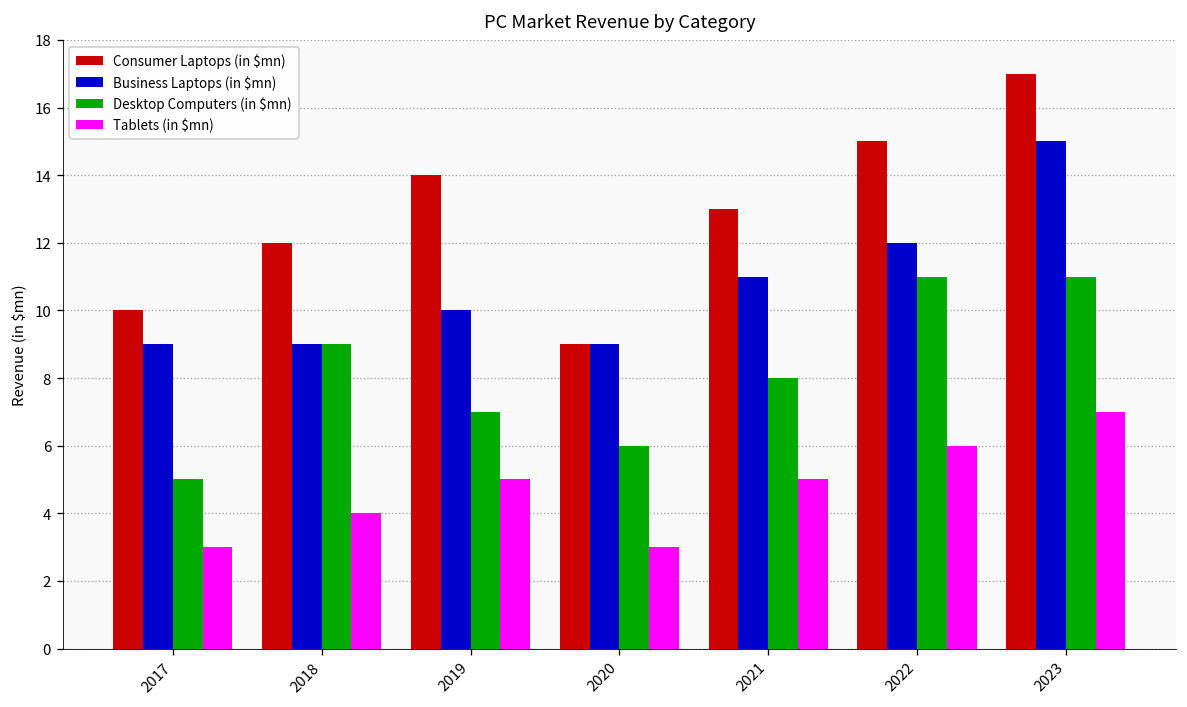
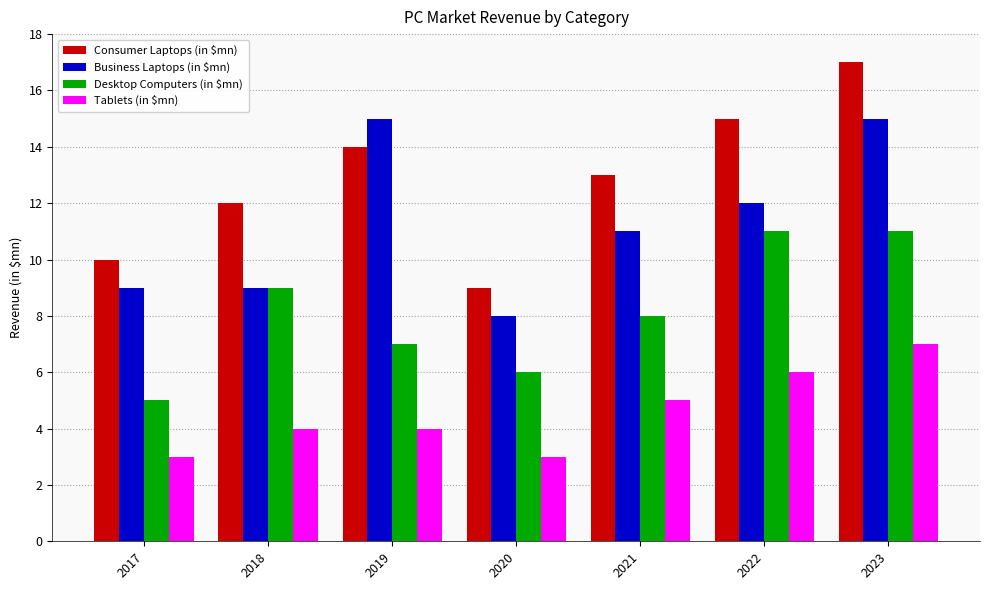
  {
    "Consumer Laptops (in $mn)": {
      "2017": 10,
      "2018": 12,
      "2019": 14,
      "2020": 9,
      "2021": 13,
      "2022": 15,
      "2023": 17
    },
    "Business Laptops (in $mn)": {
      "2017": 9,
      "2018": 9,
-     "2019": 10,
-     "2020": 9,
+     "2019": 15,
+     "2020": 8,
      "2021": 11,
      "2022": 12,
      "2023": 15
    },
    "Desktop Computers (in $mn)": {
      "2017": 5,
      "2018": 9,
      "2019": 7,
      "2020": 6,
      "2021": 8,
      "2022": 11,
      "2023": 11
    },
    "Tablets (in $mn)": {
      "2017": 3,
      "2018": 4,
-     "2019": 5,
+     "2019": 4,
      "2020": 3,
      "2021": 5,
      "2022": 6,
      "2023": 7
    }
  }
